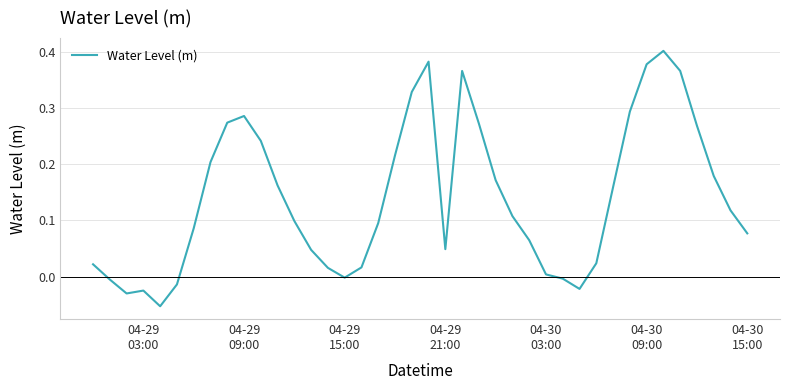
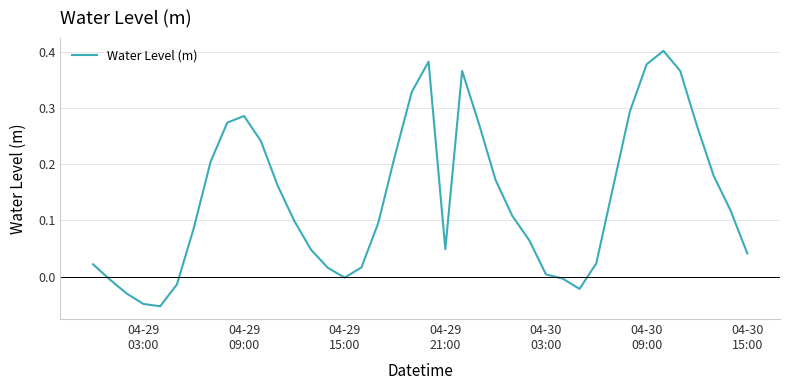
  {
-   "04-29 03:00": -0.02,
+   "04-29 03:00": -0.05,
    "04-29 09:00": 0.29,
    "04-29 15:00": 0.00,
    "04-29 21:00": 0.05,
    "04-30 03:00": 0.00,
    "04-30 09:00": 0.38,
-   "04-30 15:00": 0.08
+   "04-30 15:00": 0.04
  }
